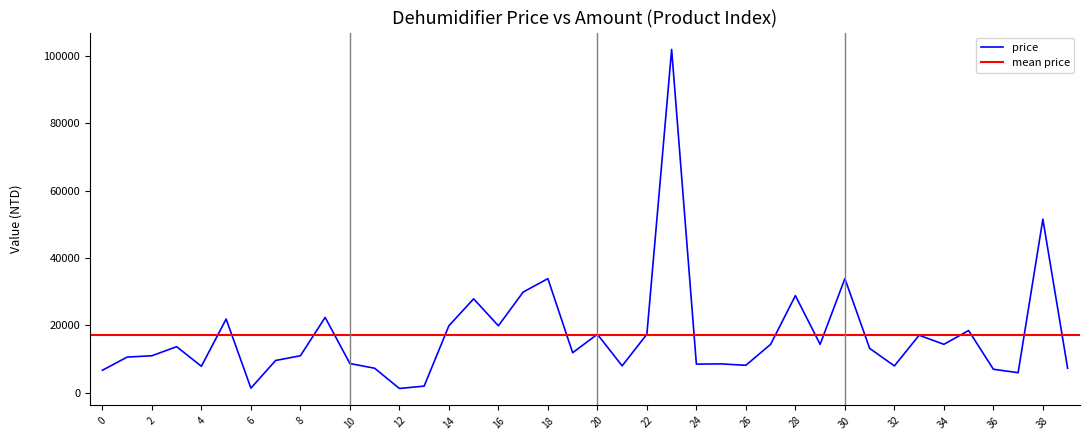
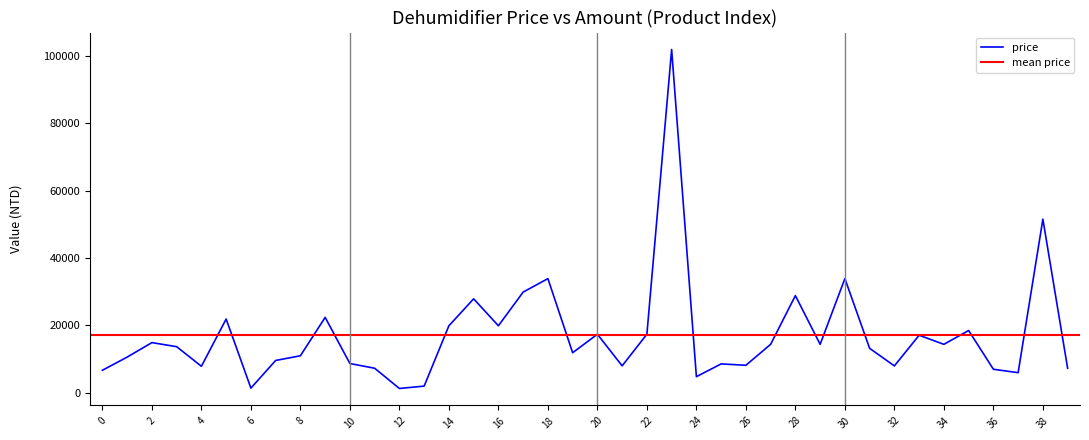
  {
    "0": 7000,
-   "2": 11000,
+   "2": 15000,
    "4": 8000,
    "6": 1000,
    "8": 11000,
    "10": 9000,
    "12": 1000,
    "14": 20000,
    "16": 20000,
    "18": 34000,
    "20": 17000,
    "22": 17000,
-   "24": 9000,
+   "24": 5000,
    "26": 8000,
    "28": 29000,
    "30": 34000,
    "32": 8000,
    "34": 14000,
    "36": 7000,
    "38": 52000
  }
